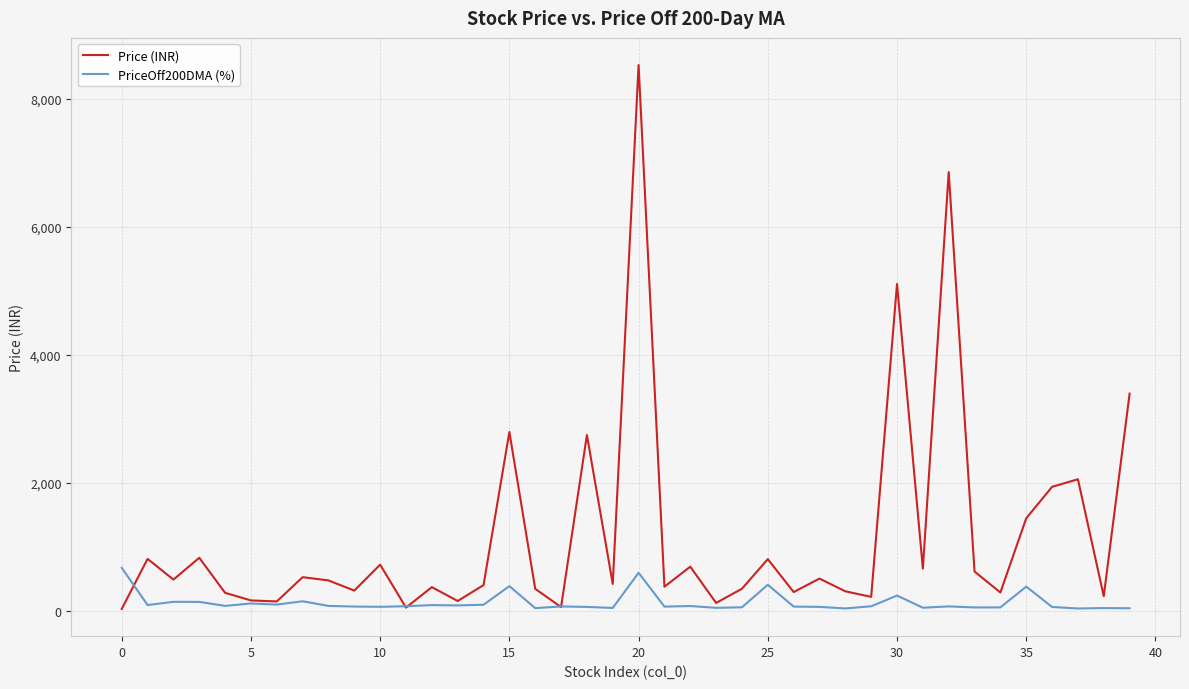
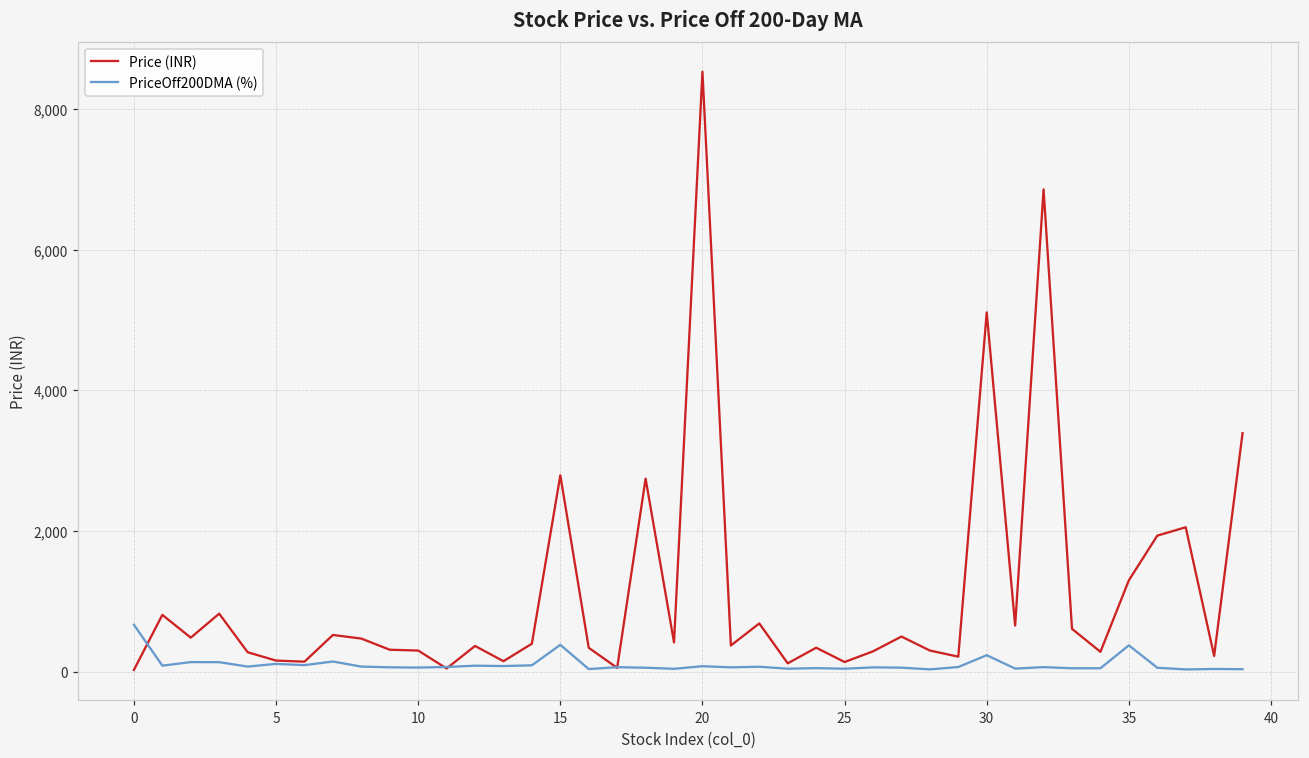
  {
    "Price (INR)": {
      "0": "0",
      "5": "200",
-     "10": "700",
+     "10": "300",
      "15": "2,800",
      "20": "8,500",
-     "25": "800",
+     "25": "100",
      "30": "5,100",
-     "35": "1,400"
+     "35": "1,300"
    },
    "PriceOff200DMA (%)": {
      "0": "700",
      "5": "100",
      "10": "100",
      "15": "400",
-     "20": "600",
-     "25": "400",
+     "20": "100",
+     "25": "0",
      "30": "200",
      "35": "400"
    }
  }
